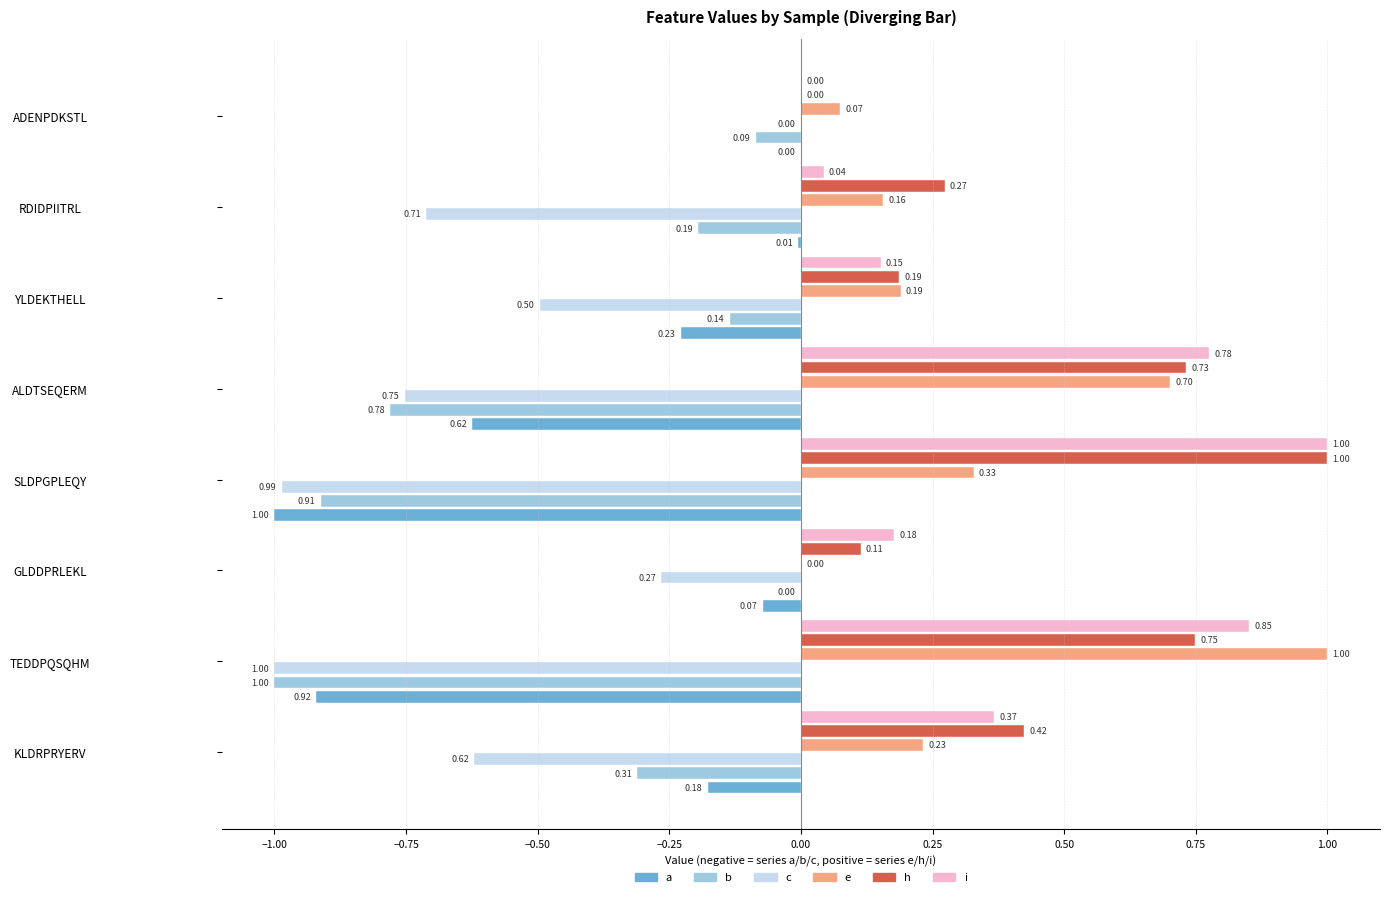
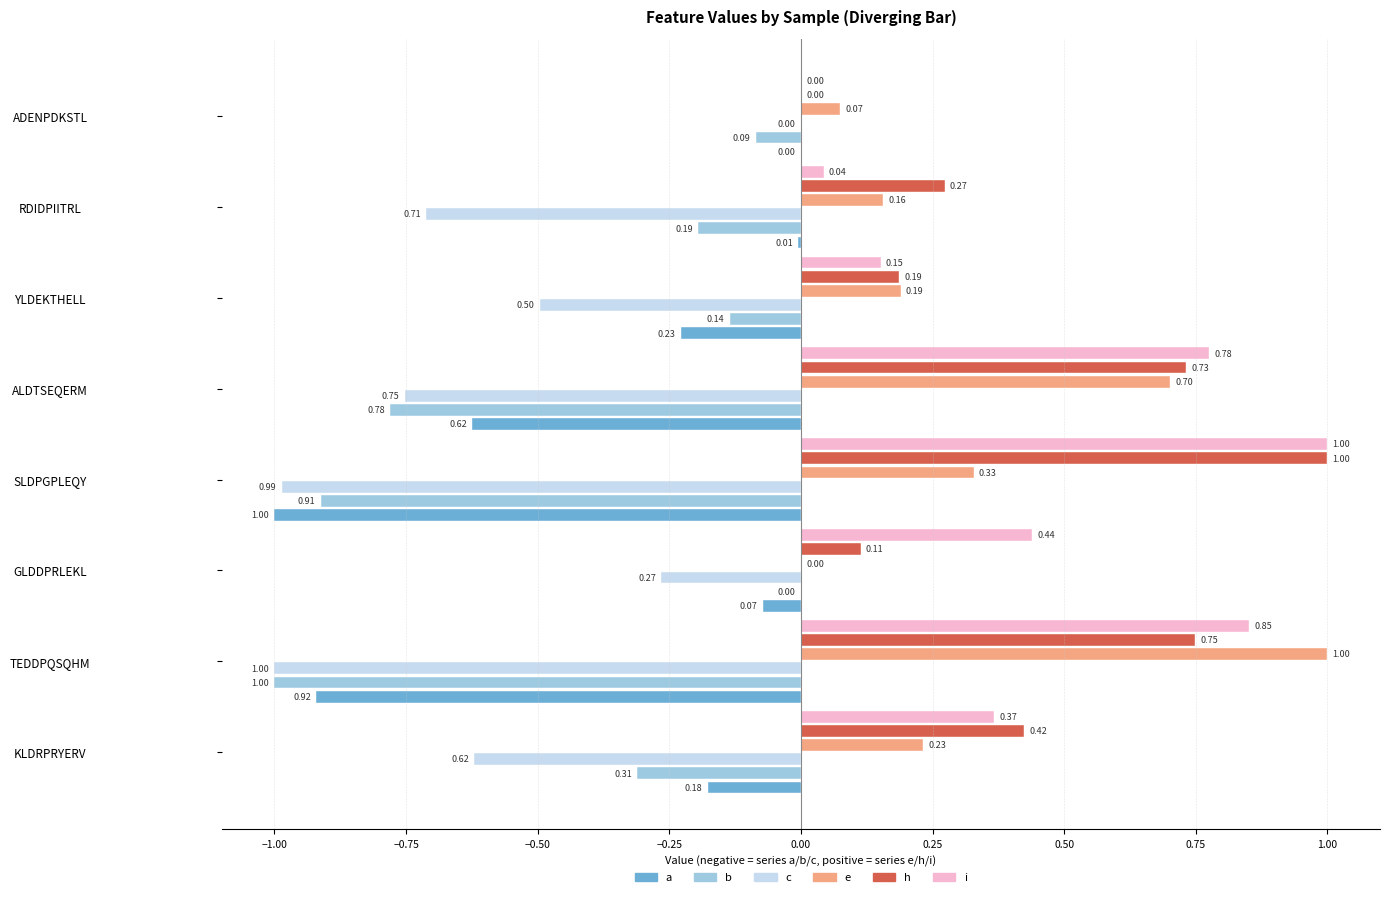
  {
    "e": {
      "ADENPDKSTL": 0.07,
      "RDIDPIITRL": 0.16,
      "YLDEKTHELL": 0.19,
      "ALDTSEQERM": 0.70,
      "SLDPGPLEQY": 0.33,
      "GLDDPRLEKL": 0.00,
      "TEDDPQSQHM": 1.00,
      "KLDRPRYERV": 0.23
    },
    "h": {
      "ADENPDKSTL": 0.00,
      "RDIDPIITRL": 0.27,
      "YLDEKTHELL": 0.19,
      "ALDTSEQERM": 0.73,
      "SLDPGPLEQY": 1.00,
      "GLDDPRLEKL": 0.11,
      "TEDDPQSQHM": 0.75,
      "KLDRPRYERV": 0.42
    },
    "i": {
      "ADENPDKSTL": 0.00,
      "RDIDPIITRL": 0.04,
      "YLDEKTHELL": 0.15,
      "ALDTSEQERM": 0.78,
      "SLDPGPLEQY": 1.00,
-     "GLDDPRLEKL": 0.18,
+     "GLDDPRLEKL": 0.44,
      "TEDDPQSQHM": 0.85,
      "KLDRPRYERV": 0.37
    }
  }
